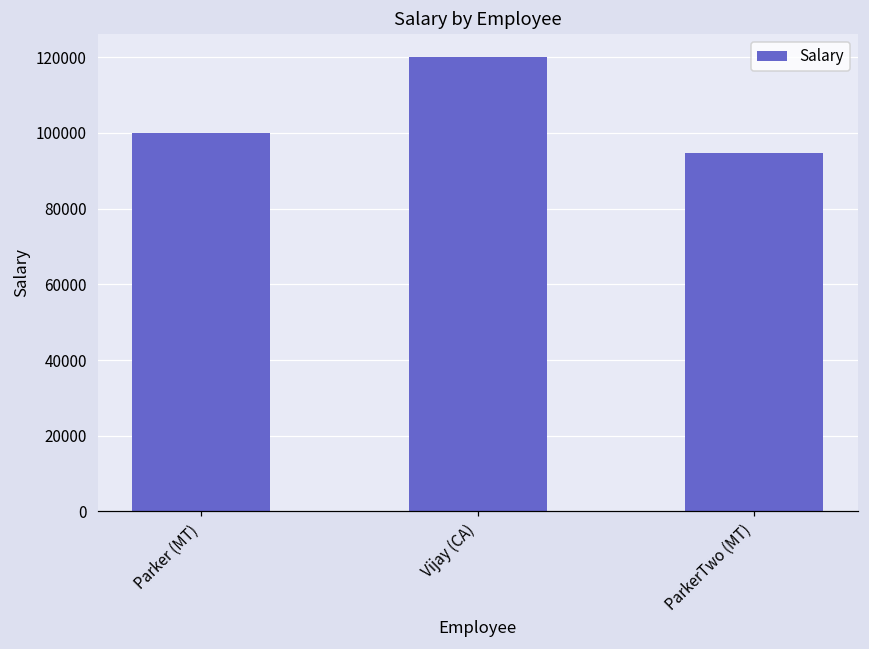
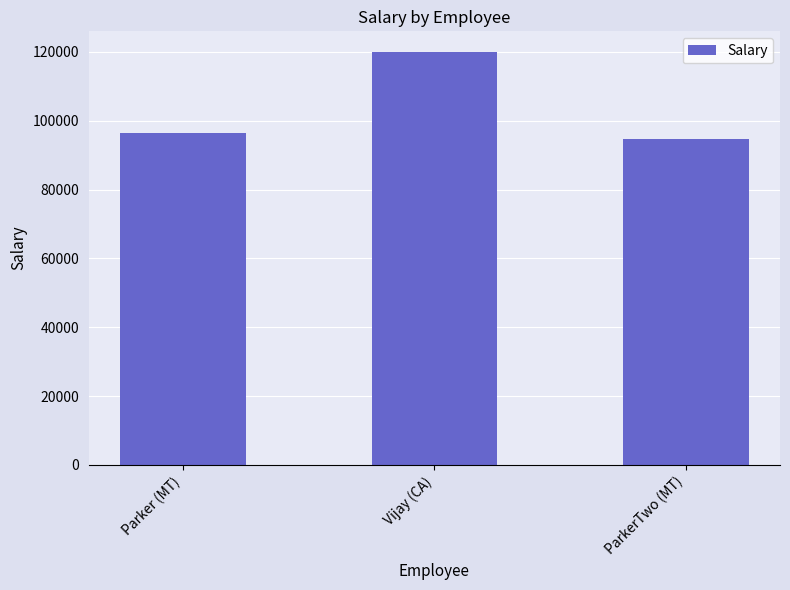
  {
-   "Parker (MT)": 100000,
+   "Parker (MT)": 97000,
    "Vijay (CA)": 120000,
    "ParkerTwo (MT)": 95000
  }
